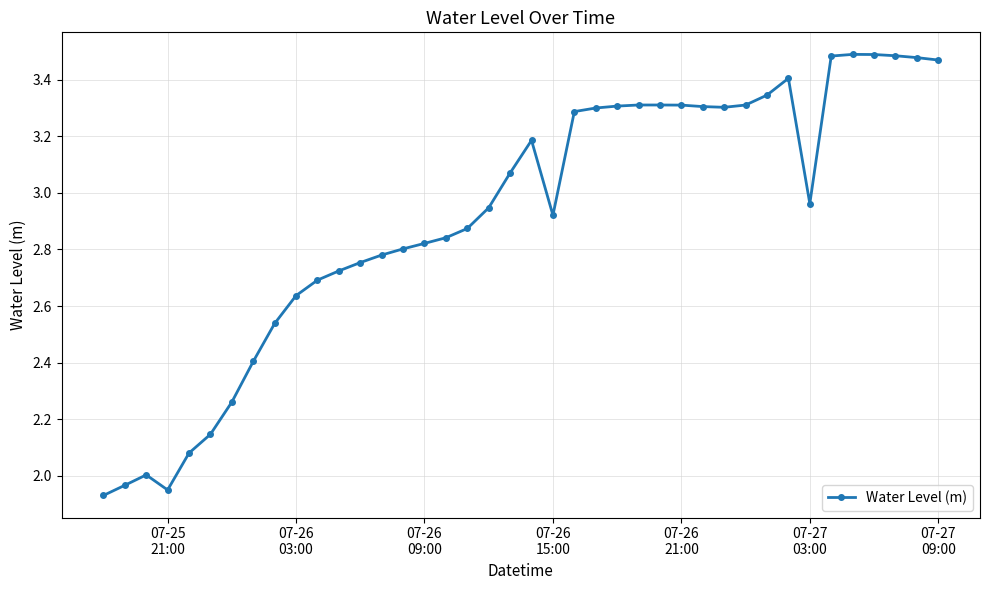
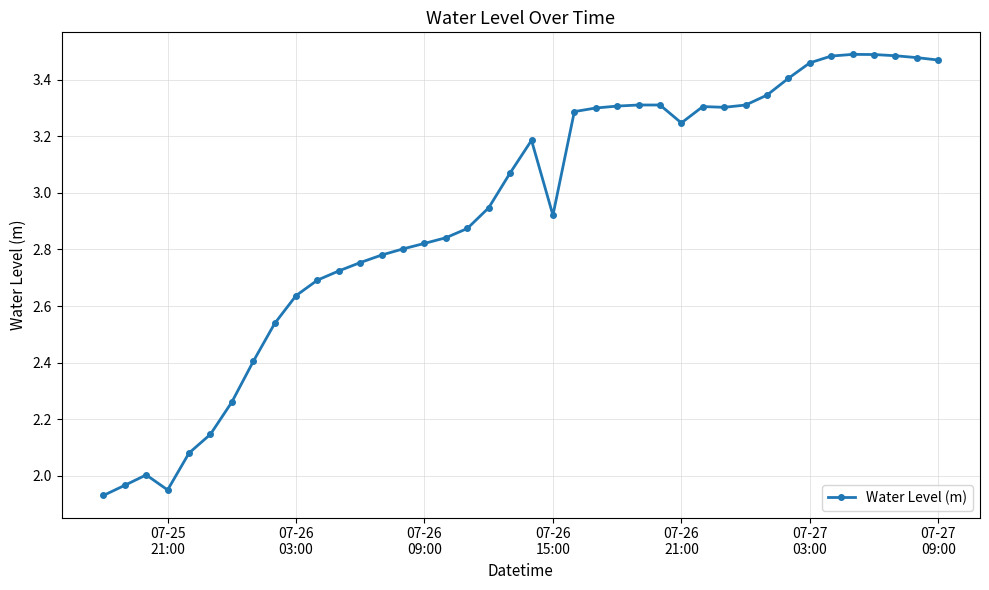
  {
    "07-25 21:00": 1.95,
    "07-26 03:00": 2.64,
    "07-26 09:00": 2.82,
    "07-26 15:00": 2.92,
-   "07-26 21:00": 3.31,
-   "07-27 03:00": 2.96,
+   "07-26 21:00": 3.25,
+   "07-27 03:00": 3.46,
    "07-27 09:00": 3.47
  }
